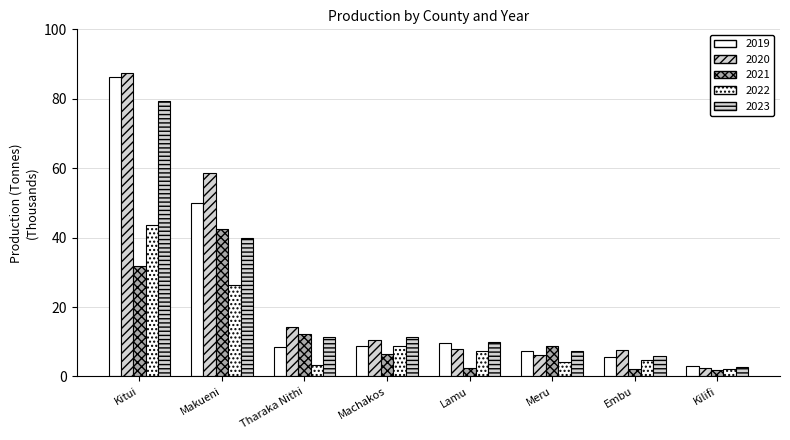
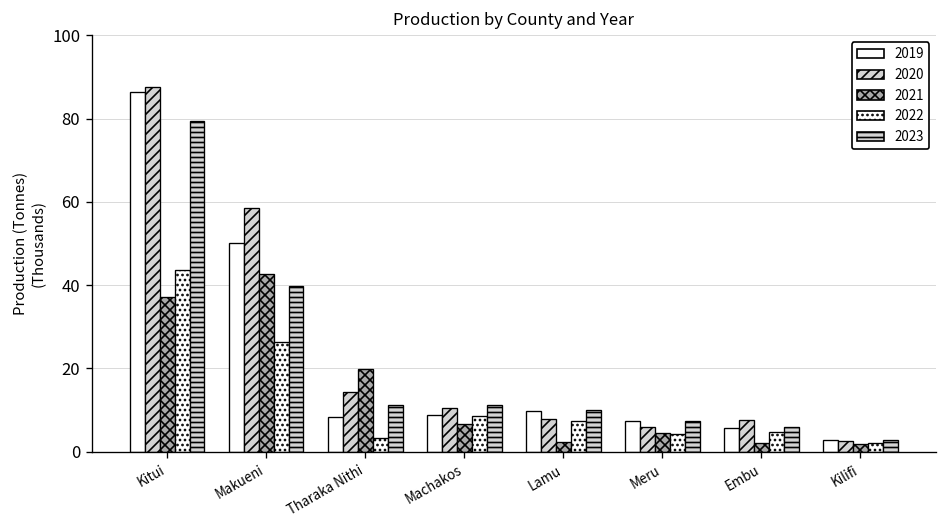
  {
    "2021": {
-     "Kitui": 32,
+     "Kitui": 37,
      "Makueni": 43,
-     "Tharaka Nithi": 12,
+     "Tharaka Nithi": 20,
      "Machakos": 7,
      "Lamu": 2,
-     "Meru": 9,
+     "Meru": 4,
      "Embu": 2,
      "Kilifi": 2
    }
  }
